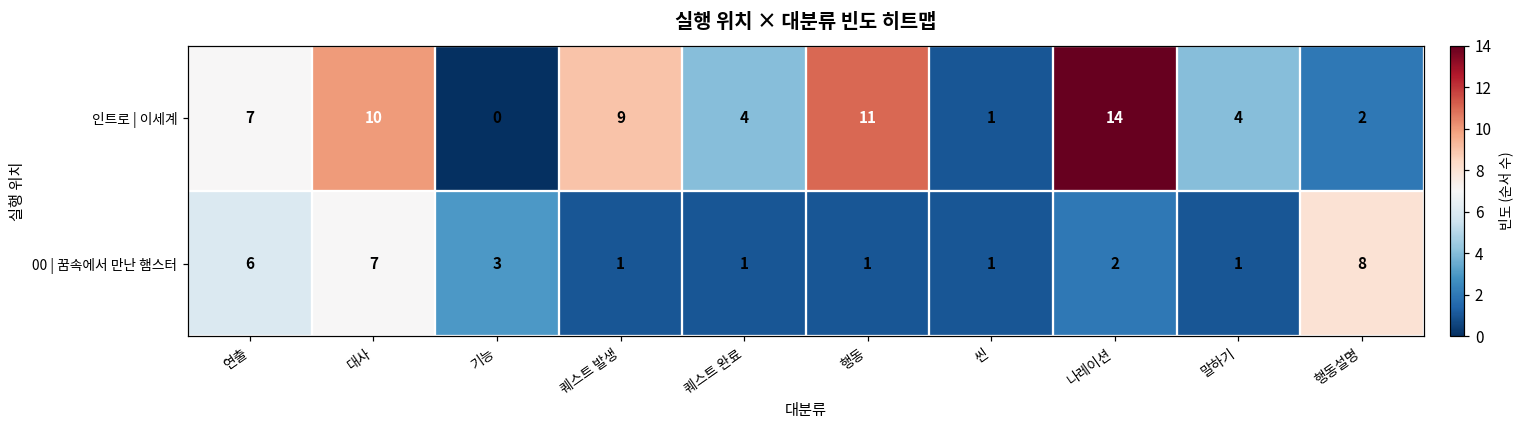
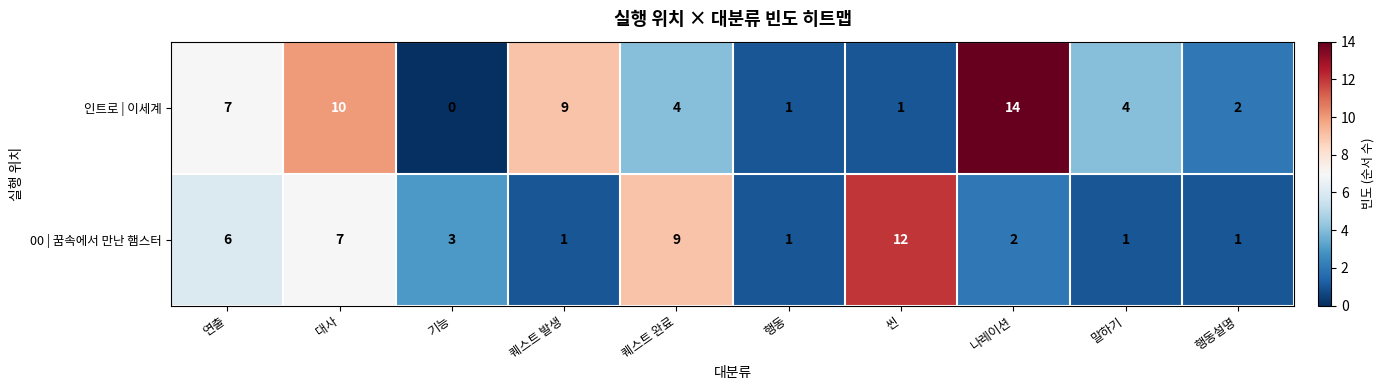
  {
    "인트로 | 이세계": {
      "연출": 7,
      "대사": 10,
      "기능": 0,
      "퀘스트 발생": 9,
      "퀘스트 완료": 4,
-     "행동": 11,
+     "행동": 1,
      "씬": 1,
      "나레이션": 14,
      "말하기": 4,
      "행동설명": 2
    },
    "00 | 꿈속에서 만난 햄스터": {
      "연출": 6,
      "대사": 7,
      "기능": 3,
      "퀘스트 발생": 1,
-     "퀘스트 완료": 1,
+     "퀘스트 완료": 9,
      "행동": 1,
-     "씬": 1,
+     "씬": 12,
      "나레이션": 2,
      "말하기": 1,
-     "행동설명": 8
+     "행동설명": 1
    }
  }
